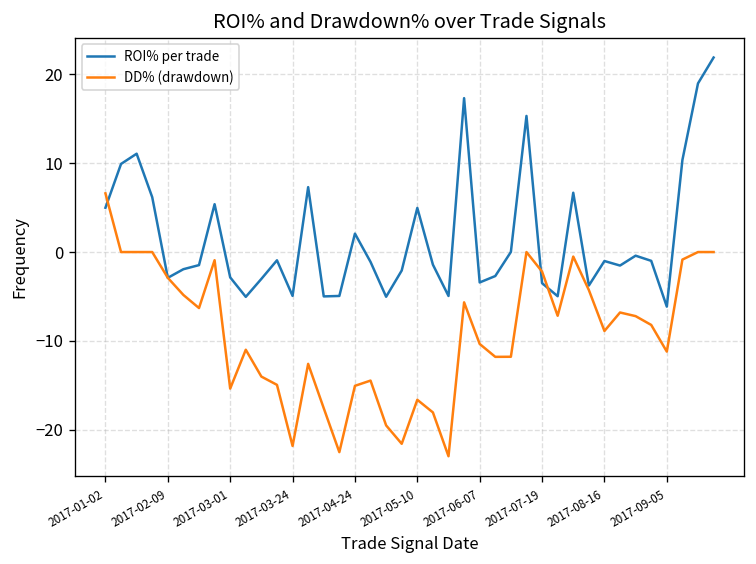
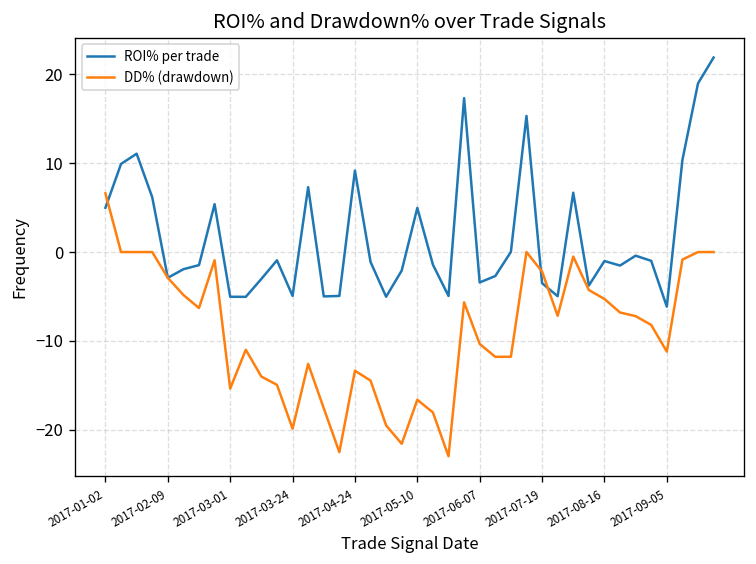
  {
    "ROI% per trade": {
      "2017-01-02": 5,
-     "2017-03-01": -3,
+     "2017-03-01": -5,
      "2017-03-24": -5,
-     "2017-04-24": 2,
+     "2017-04-24": 9,
      "2017-05-10": 5,
      "2017-06-07": -3,
      "2017-07-19": -4,
      "2017-08-16": -1,
      "2017-09-05": -6
    },
    "DD% (drawdown)": {
      "2017-01-02": 7,
      "2017-03-01": -15,
-     "2017-03-24": -22,
-     "2017-04-24": -15,
+     "2017-03-24": -20,
+     "2017-04-24": -13,
      "2017-05-10": -17,
      "2017-06-07": -10,
      "2017-07-19": -2,
-     "2017-08-16": -9,
+     "2017-08-16": -5,
      "2017-09-05": -11
    }
  }
